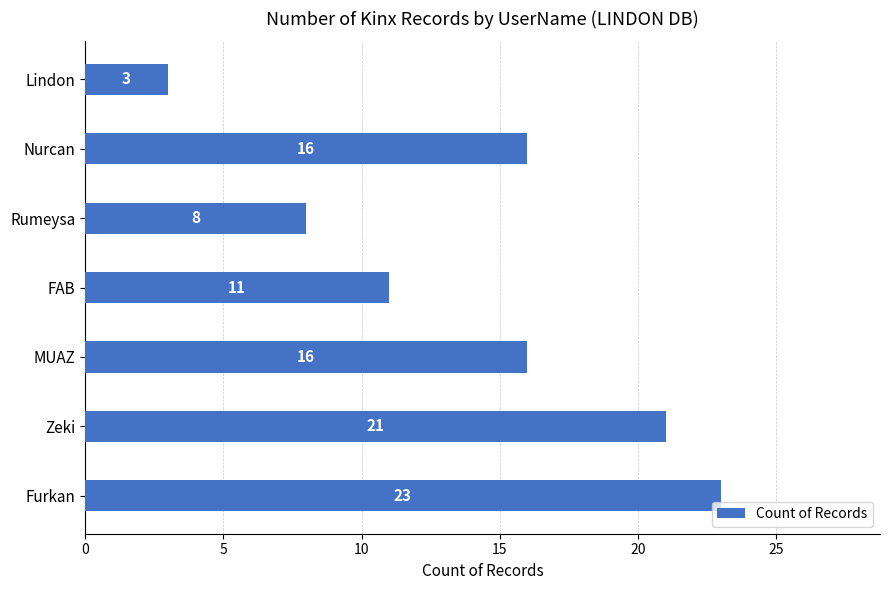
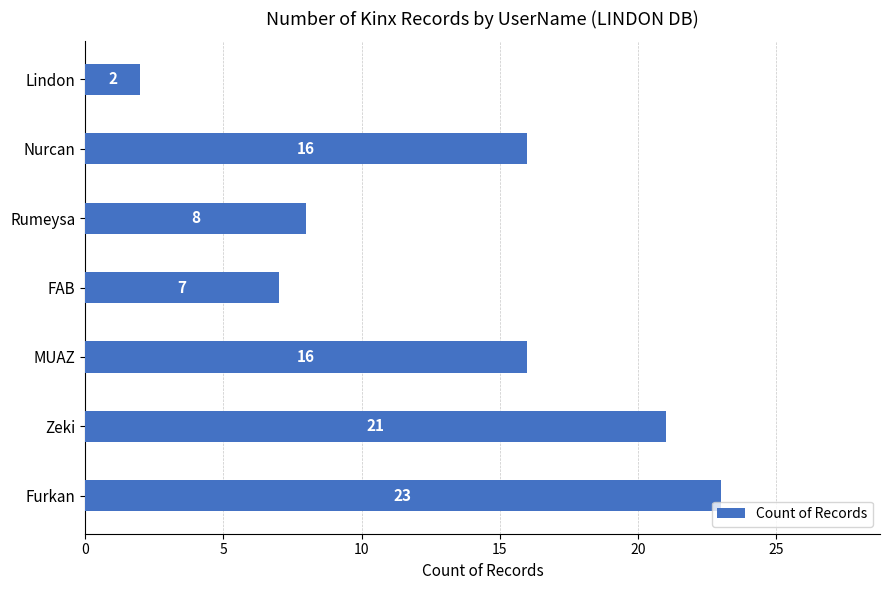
  {
-   "Lindon": 3,
+   "Lindon": 2,
    "Nurcan": 16,
    "Rumeysa": 8,
-   "FAB": 11,
+   "FAB": 7,
    "MUAZ": 16,
    "Zeki": 21,
    "Furkan": 23
  }
